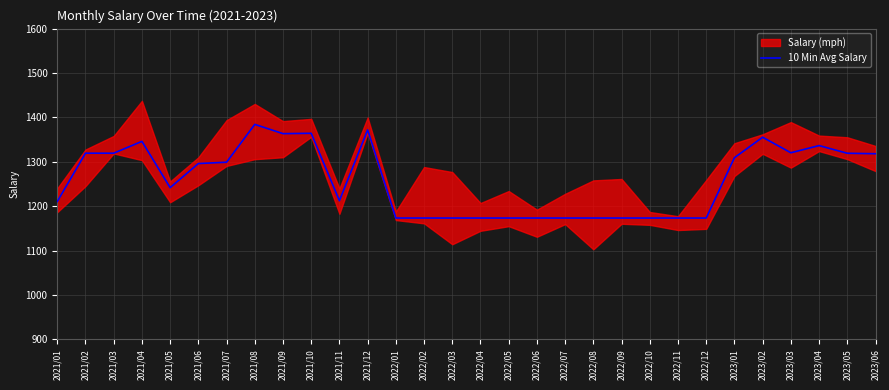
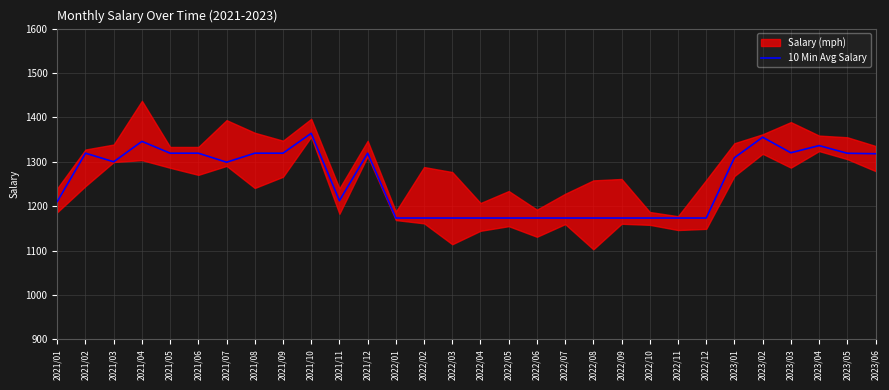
  {
    "10 Min Avg Salary": {
      "2021/01": 1210,
      "2021/02": 1320,
-     "2021/03": 1320,
+     "2021/03": 1300,
      "2021/04": 1350,
-     "2021/05": 1240,
-     "2021/06": 1300,
+     "2021/05": 1320,
+     "2021/06": 1320,
      "2021/07": 1300,
-     "2021/08": 1380,
-     "2021/09": 1360,
+     "2021/08": 1320,
+     "2021/09": 1320,
      "2021/10": 1360,
      "2021/11": 1210,
-     "2021/12": 1370,
+     "2021/12": 1320,
      "2022/01": 1170,
      "2022/02": 1170,
      "2022/03": 1170,
      "2022/04": 1170,
      "2022/05": 1170,
      "2022/06": 1170,
      "2022/07": 1170,
      "2022/08": 1170,
      "2022/09": 1170,
      "2022/10": 1170,
      "2022/12": 1170,
      "2023/01": 1310,
      "2023/02": 1360,
      "2023/03": 1320,
      "2023/04": 1340,
      "2023/05": 1320,
      "2023/06": 1320
    }
  }
